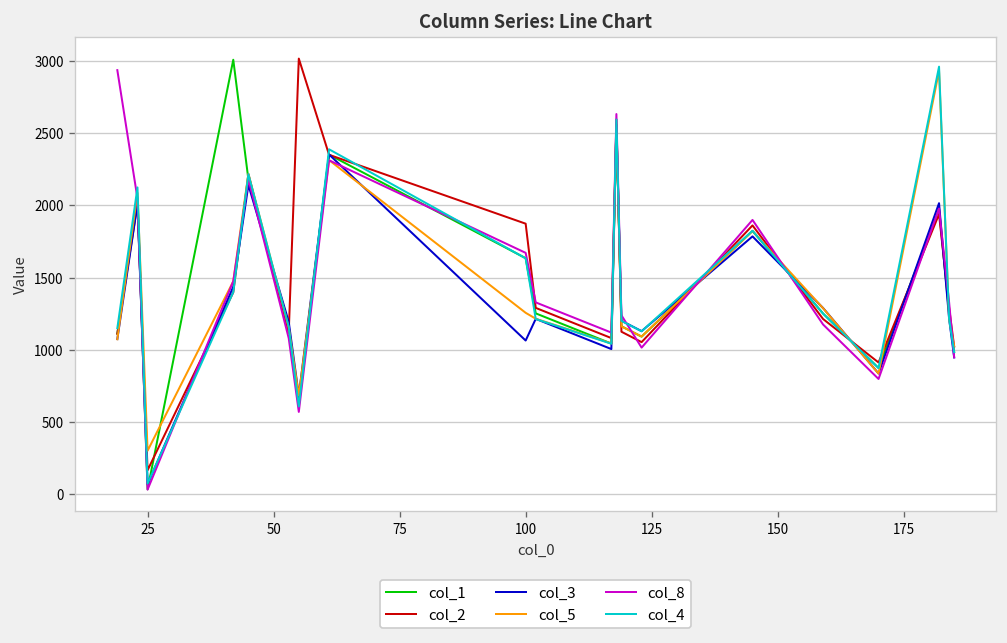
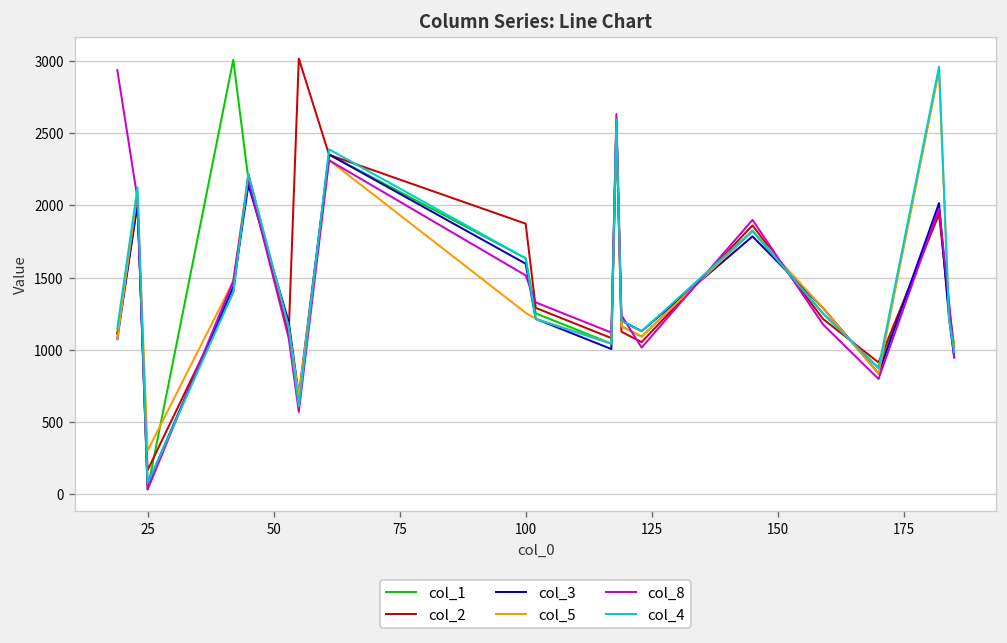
  {
    "col_2": {
      "25": 170,
      "100": 1870
    },
    "col_3": {
-     "100": 1060
+     "100": 1600
    },
    "col_5": {
      "25": 300,
      "100": 1260
    },
    "col_8": {
-     "100": 1670
+     "100": 1520
    }
  }
